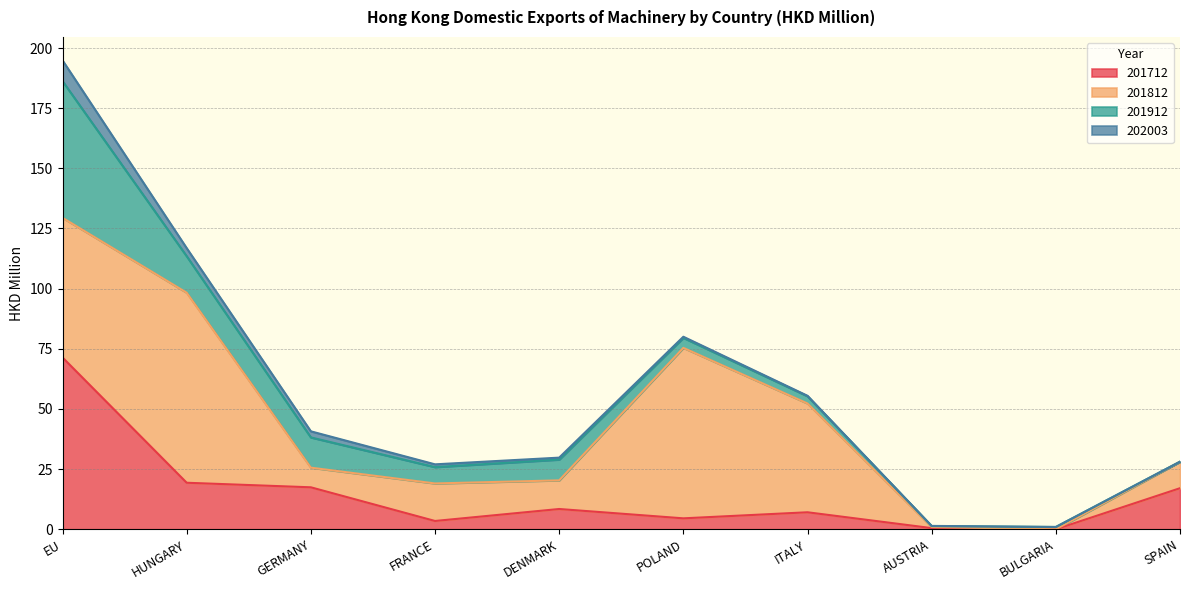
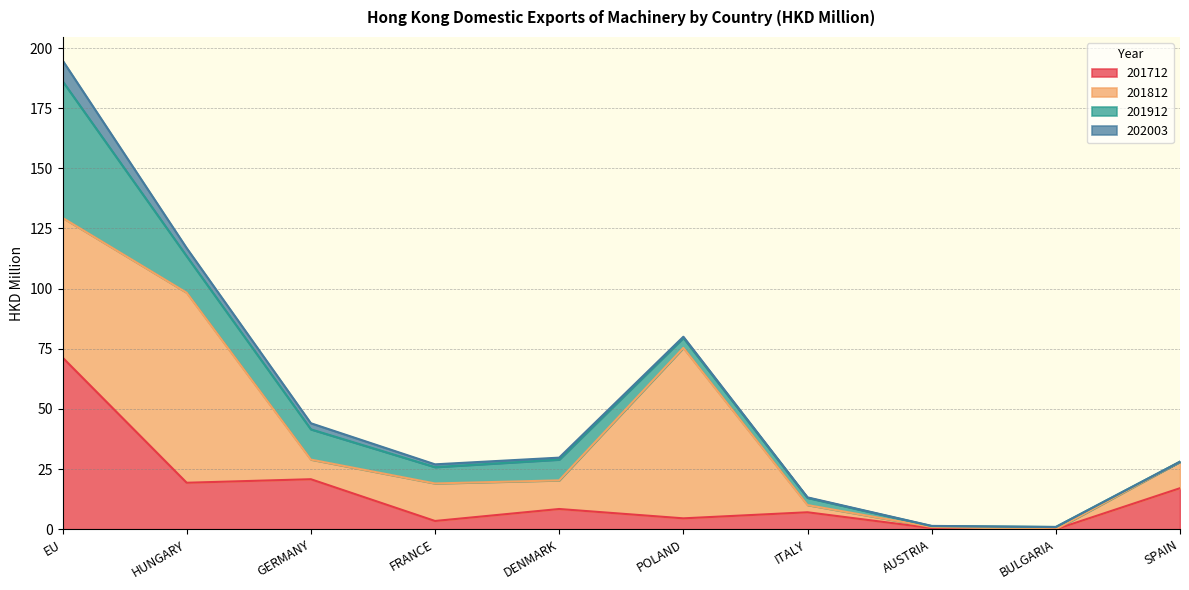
  {
    "201712": {
      "EU": 71,
      "HUNGARY": 19,
-     "GERMANY": 17,
+     "GERMANY": 21,
      "FRANCE": 3,
      "DENMARK": 8,
      "POLAND": 5,
      "ITALY": 7,
      "SPAIN": 17
    },
    "201812": {
      "EU": 58,
      "HUNGARY": 79,
      "GERMANY": 8,
      "FRANCE": 16,
      "DENMARK": 12,
      "POLAND": 71,
-     "ITALY": 45
+     "ITALY": 3
    }
  }
